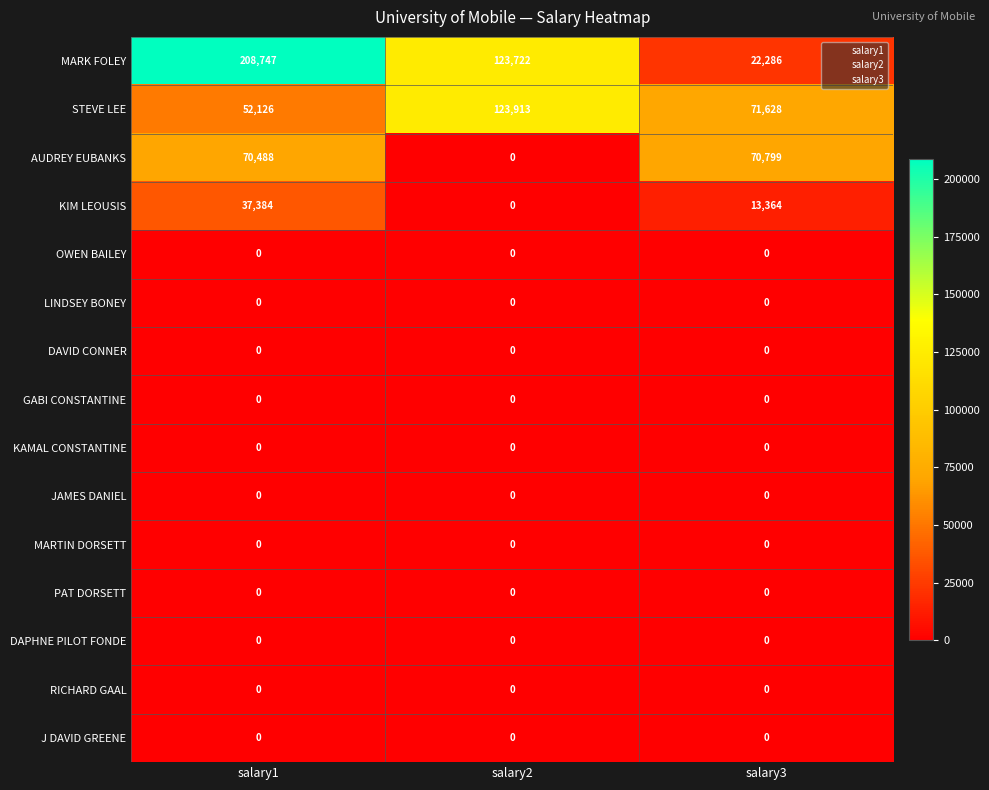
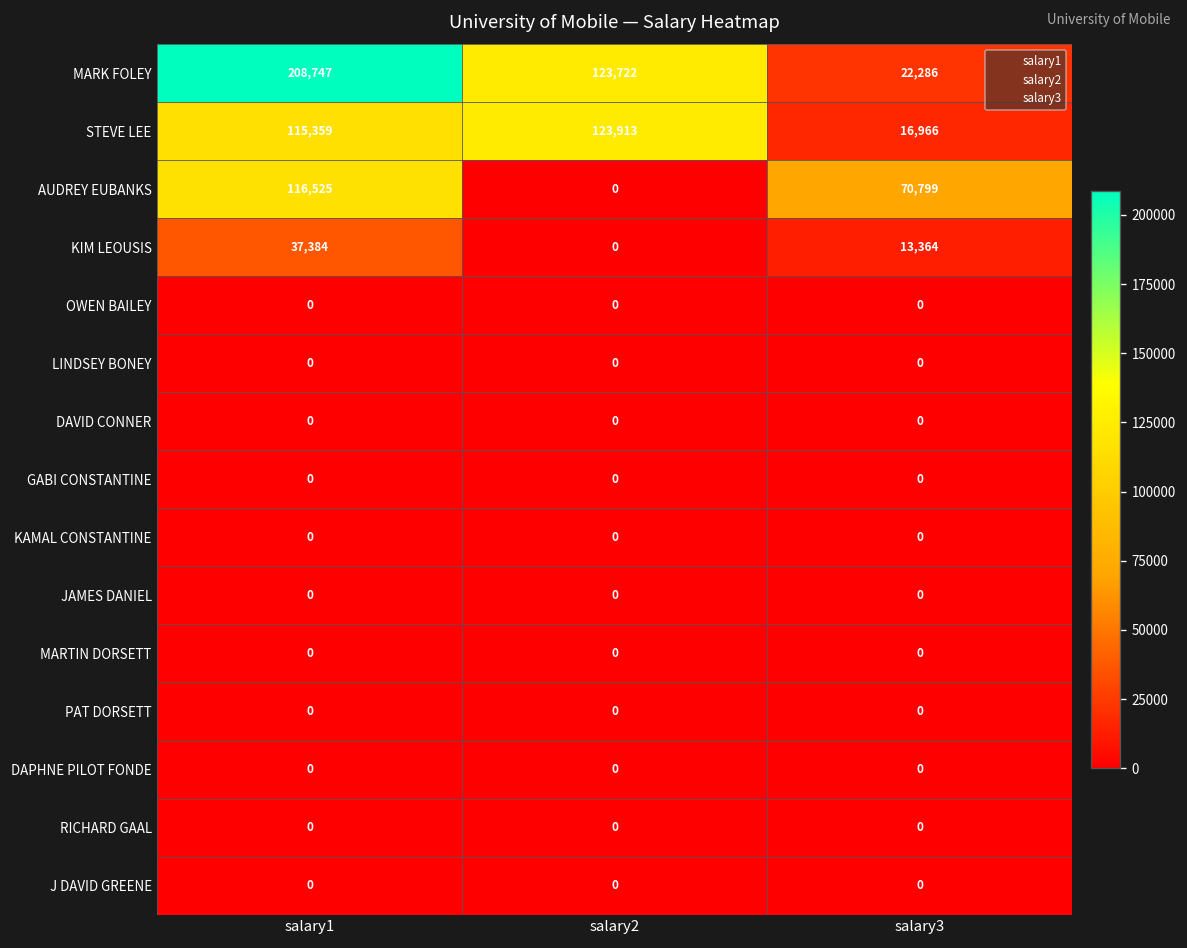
  {
    "MARK FOLEY": {
      "salary1": "208,747",
      "salary2": "123,722",
      "salary3": "22,286"
    },
    "STEVE LEE": {
-     "salary1": "52,126",
+     "salary1": "115,359",
      "salary2": "123,913",
-     "salary3": "71,628"
+     "salary3": "16,966"
    },
    "AUDREY EUBANKS": {
-     "salary1": "70,488",
+     "salary1": "116,525",
      "salary2": "0",
      "salary3": "70,799"
    },
    "KIM LEOUSIS": {
      "salary1": "37,384",
      "salary2": "0",
      "salary3": "13,364"
    },
    "OWEN BAILEY": {
      "salary1": "0",
      "salary2": "0",
      "salary3": "0"
    },
    "LINDSEY BONEY": {
      "salary1": "0",
      "salary2": "0",
      "salary3": "0"
    },
    "DAVID CONNER": {
      "salary1": "0",
      "salary2": "0",
      "salary3": "0"
    },
    "GABI CONSTANTINE": {
      "salary1": "0",
      "salary2": "0",
      "salary3": "0"
    },
    "KAMAL CONSTANTINE": {
      "salary1": "0",
      "salary2": "0",
      "salary3": "0"
    },
    "JAMES DANIEL": {
      "salary1": "0",
      "salary2": "0",
      "salary3": "0"
    },
    "MARTIN DORSETT": {
      "salary1": "0",
      "salary2": "0",
      "salary3": "0"
    },
    "PAT DORSETT": {
      "salary1": "0",
      "salary2": "0",
      "salary3": "0"
    },
    "DAPHNE PILOT FONDE": {
      "salary1": "0",
      "salary2": "0",
      "salary3": "0"
    },
    "RICHARD GAAL": {
      "salary1": "0",
      "salary2": "0",
      "salary3": "0"
    },
    "J DAVID GREENE": {
      "salary1": "0",
      "salary2": "0",
      "salary3": "0"
    }
  }
